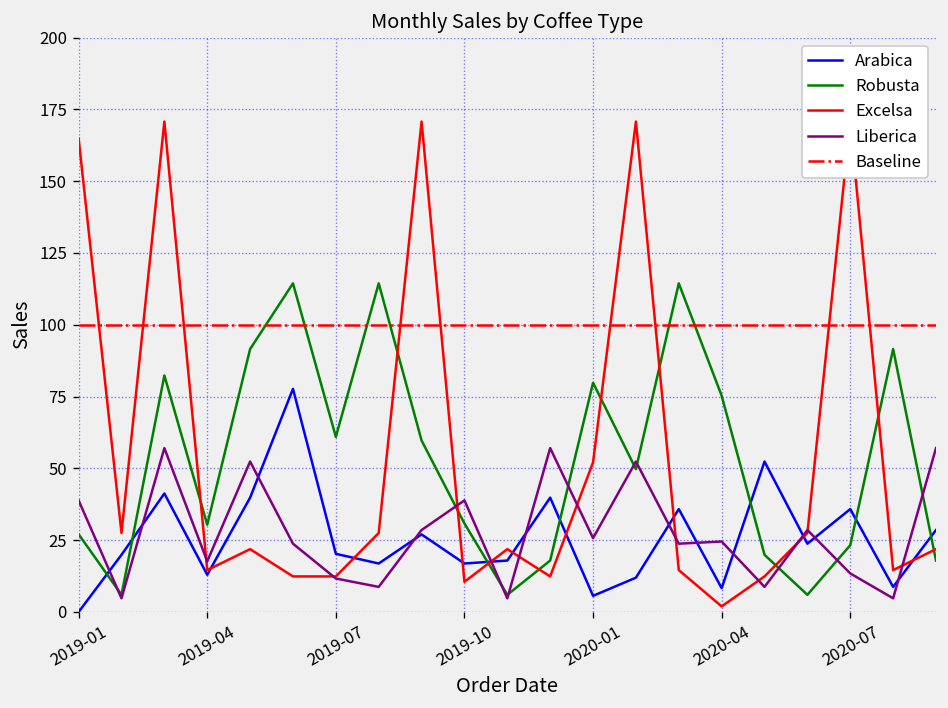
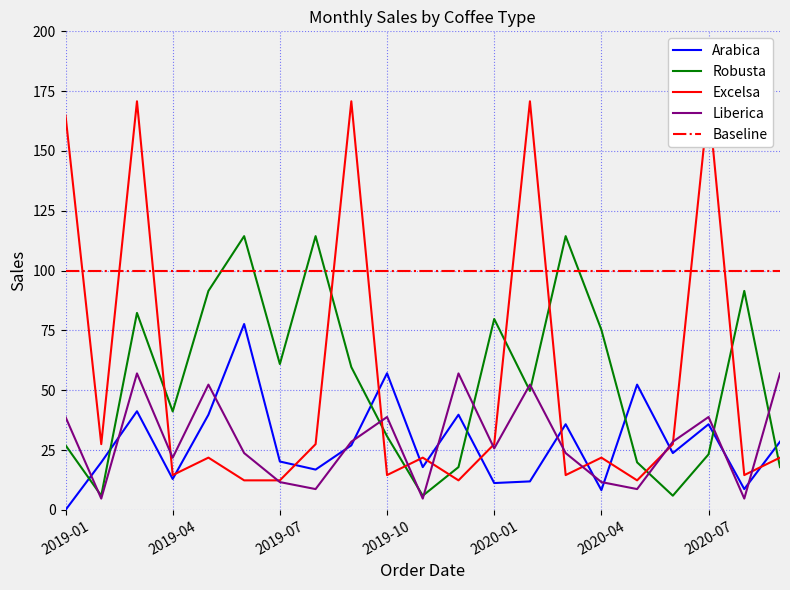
  {
    "Arabica": {
      "2019-01": 0,
      "2019-04": 13,
      "2019-07": 20,
-     "2019-10": 17,
-     "2020-01": 6,
+     "2019-10": 57,
+     "2020-01": 11,
      "2020-04": 8,
      "2020-07": 36
    },
    "Robusta": {
      "2019-01": 27,
-     "2019-04": 30,
+     "2019-04": 41,
      "2019-07": 61,
      "2019-10": 31,
      "2020-01": 80,
      "2020-04": 75,
      "2020-07": 23
    },
    "Excelsa": {
      "2019-01": 165,
      "2019-04": 15,
-     "2019-10": 11,
-     "2020-01": 52,
-     "2020-04": 2
+     "2019-10": 15,
+     "2020-01": 28,
+     "2020-04": 22
    },
    "Liberica": {
      "2019-01": 39,
-     "2019-04": 18,
+     "2019-04": 22,
      "2019-10": 39,
      "2020-01": 26,
-     "2020-04": 25,
-     "2020-07": 13
+     "2020-04": 12,
+     "2020-07": 39
    }
  }
